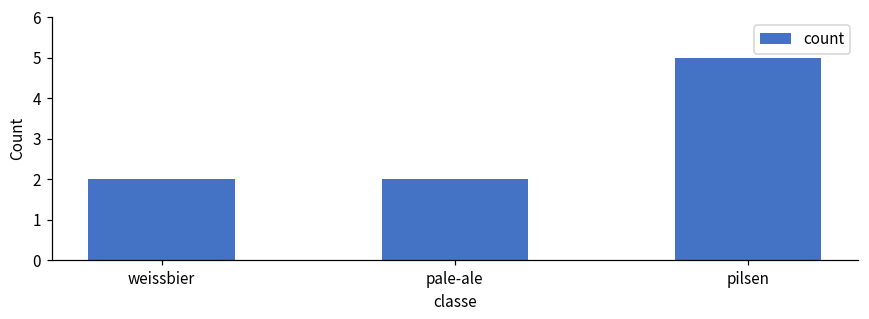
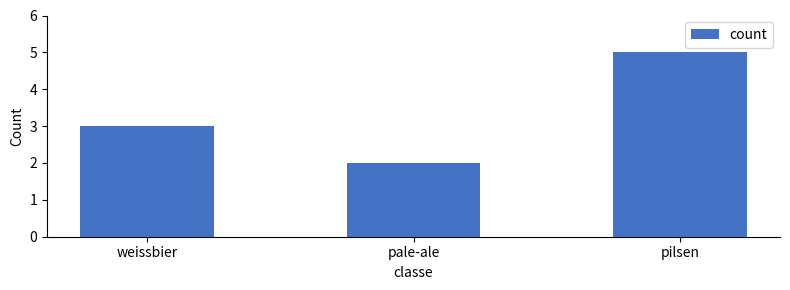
  {
-   "weissbier": 2,
+   "weissbier": 3,
    "pale-ale": 2,
    "pilsen": 5
  }
